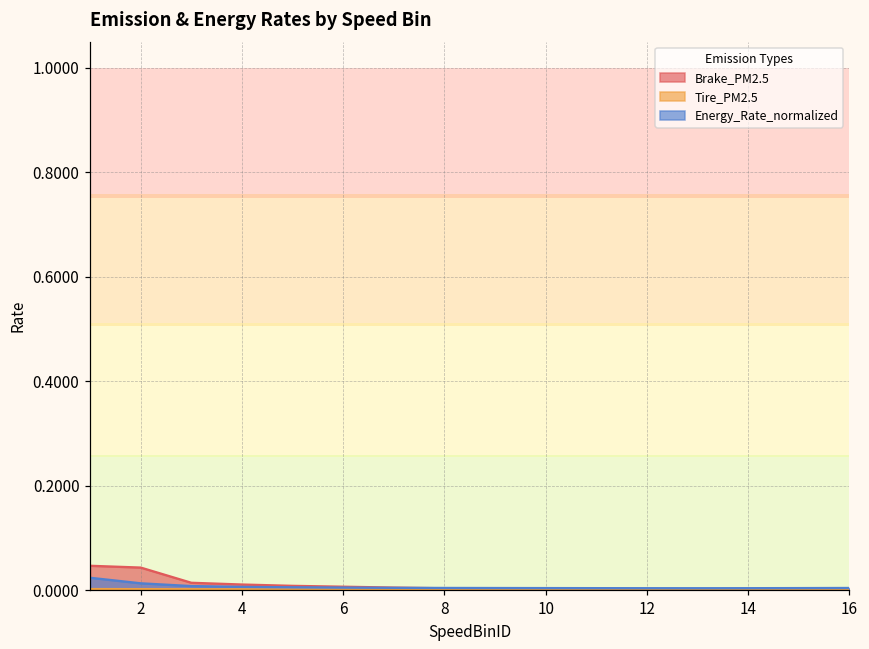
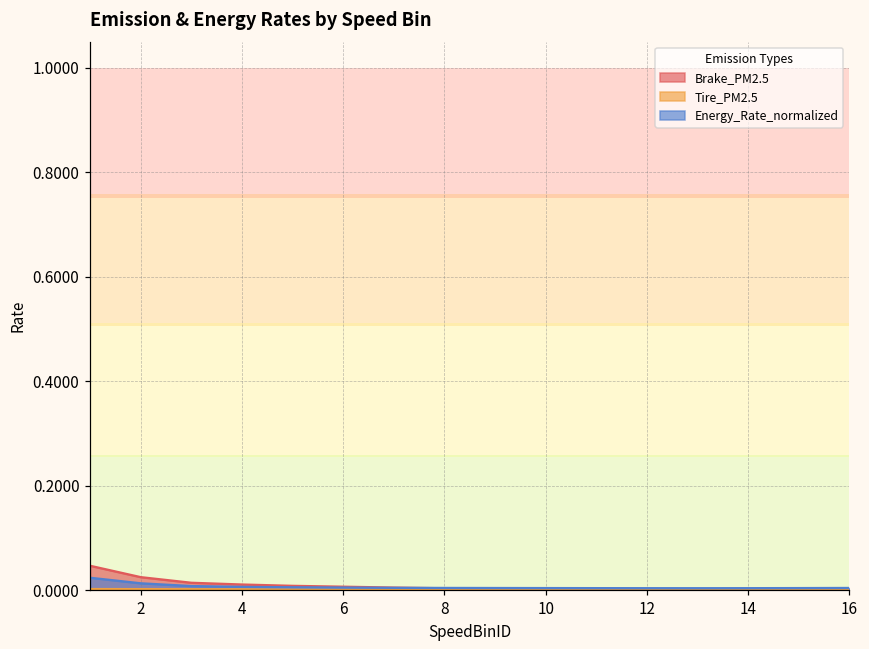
  {
    "Brake_PM2.5": {
-     "2": 0.04
+     "2": 0.03
    },
    "Tire_PM2.5": {
      "2": 0.00
    },
    "Energy_Rate_normalized": {
      "2": 0.01
    }
  }
